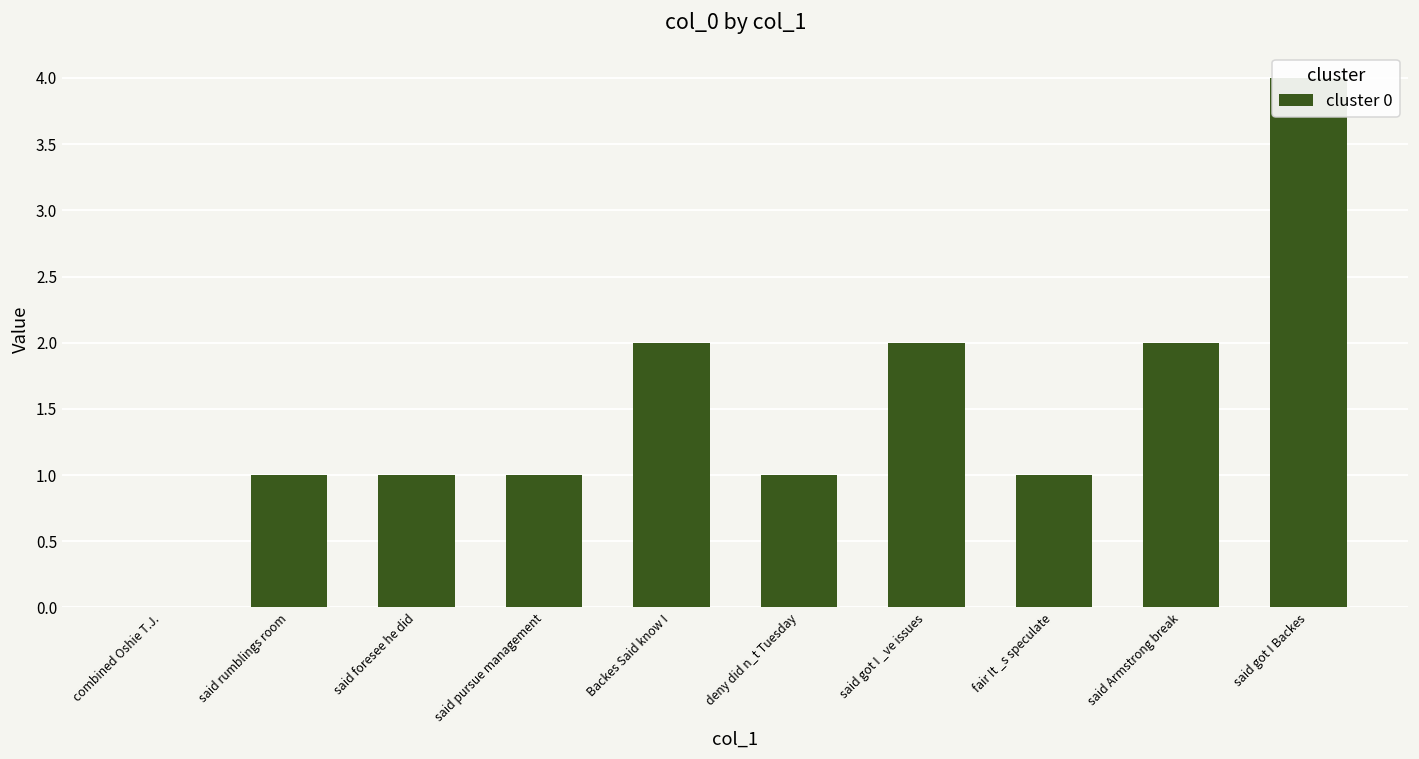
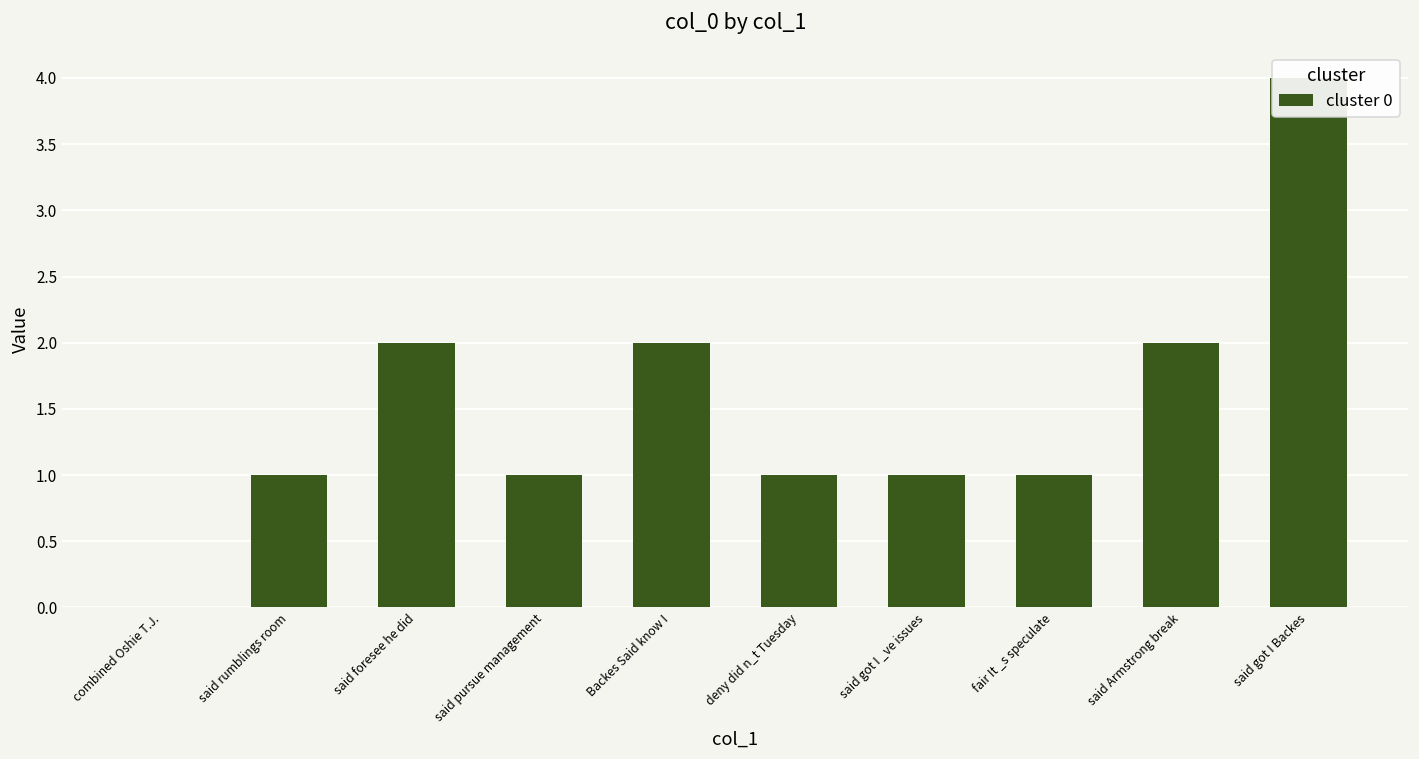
  {
    "combined Oshie T.J.": 0,
    "said rumblings room": 1,
-   "said foresee he did": 1,
+   "said foresee he did": 2,
    "said pursue management": 1,
    "Backes Said know I": 2,
    "deny did n_t Tuesday": 1,
-   "said got I _ve issues": 2,
+   "said got I _ve issues": 1,
    "fair It _s speculate": 1,
    "said Armstrong break": 2
  }
